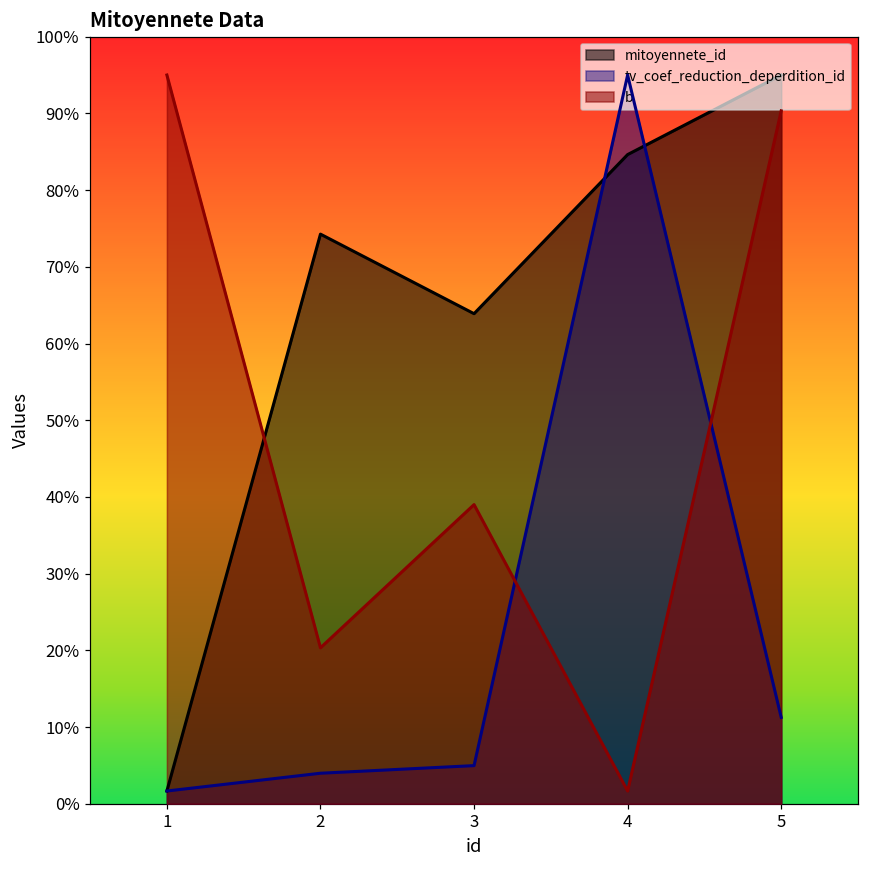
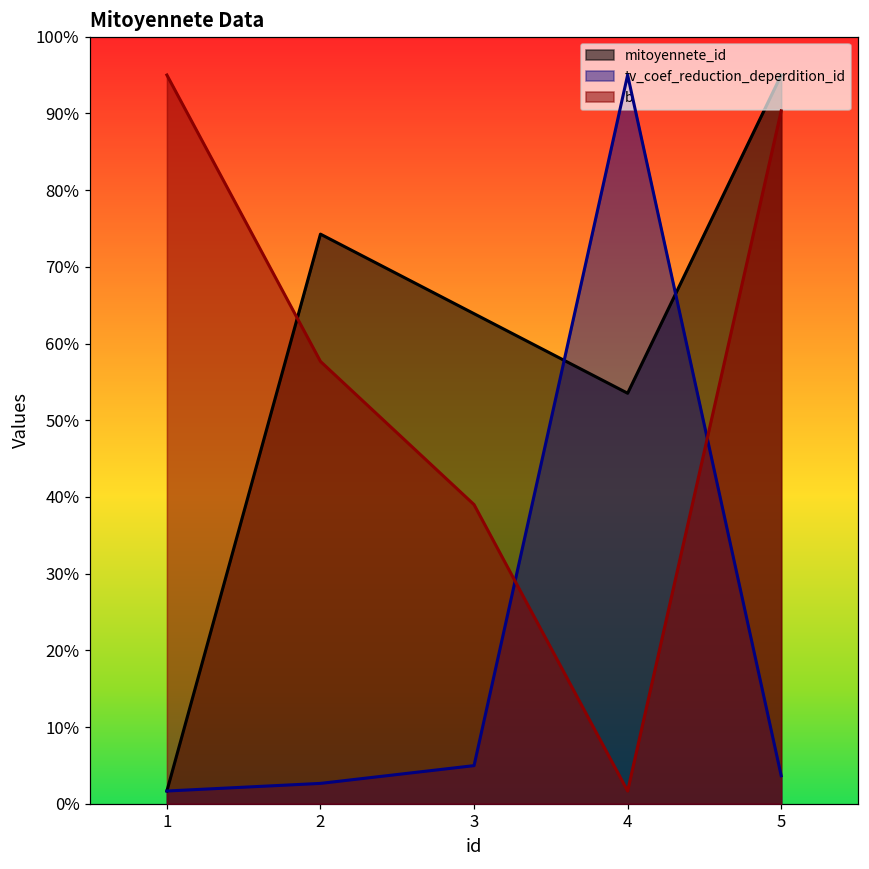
  {
    "mitoyennete_id": {
      "2": "74%",
      "3": "64%",
-     "4": "85%"
+     "4": "54%"
    },
    "tv_coef_reduction_deperdition_id": {
-     "2": "4%",
+     "2": "3%",
      "3": "5%",
-     "5": "11%"
+     "5": "4%"
    },
    "b": {
      "1": "95%",
-     "2": "20%",
+     "2": "58%",
      "3": "39%",
      "4": "2%"
    }
  }
